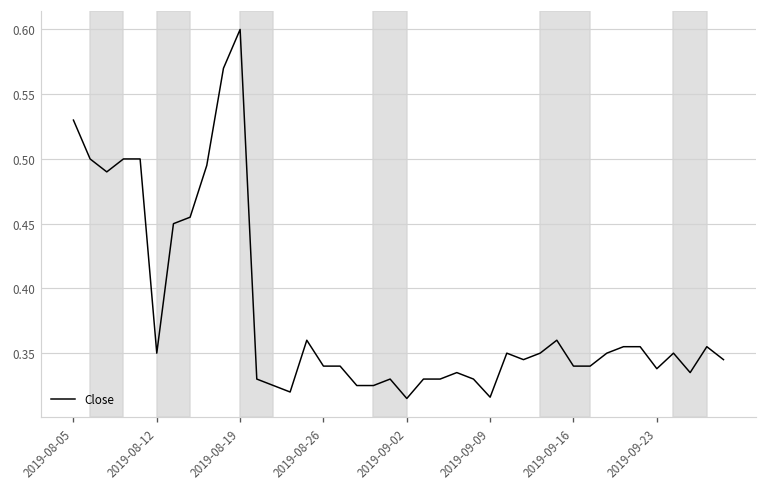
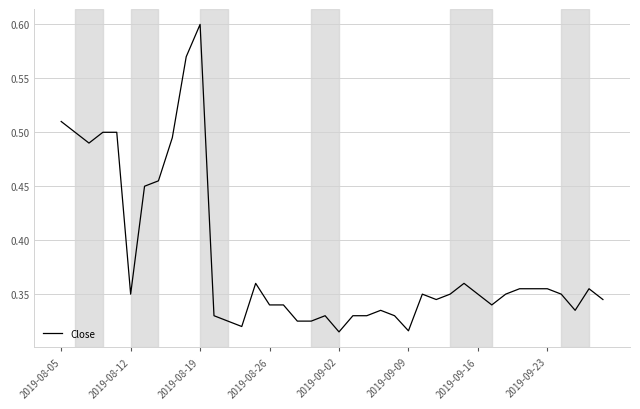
  {
-   "2019-08-05": 0.53,
+   "2019-08-05": 0.51,
    "2019-08-12": 0.350,
    "2019-08-19": 0.600,
    "2019-08-26": 0.340,
    "2019-09-02": 0.315,
    "2019-09-09": 0.316,
-   "2019-09-16": 0.34,
-   "2019-09-23": 0.338
+   "2019-09-16": 0.35,
+   "2019-09-23": 0.355
  }
